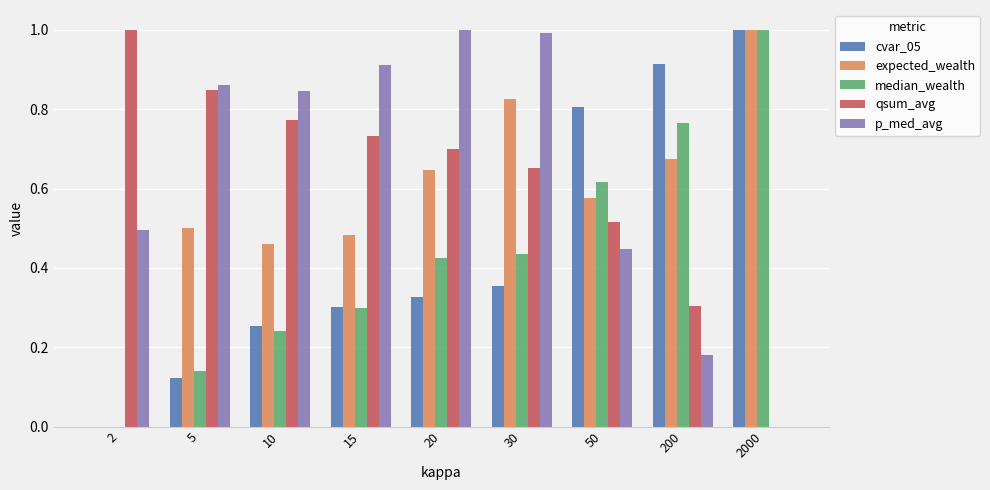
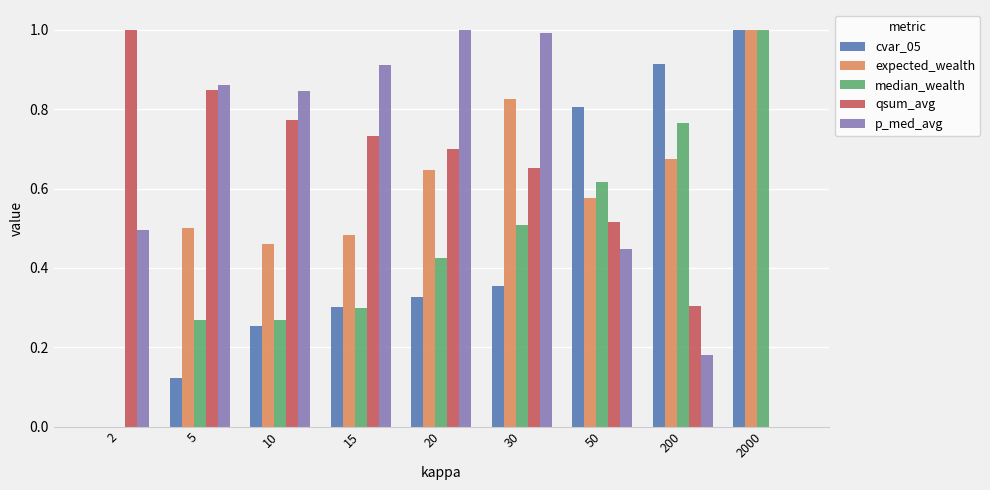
  {
    "median_wealth": {
      "2": 0.00,
-     "5": 0.14,
-     "10": 0.24,
+     "5": 0.27,
+     "10": 0.27,
      "15": 0.30,
      "20": 0.43,
-     "30": 0.43,
+     "30": 0.51,
      "50": 0.62,
      "200": 0.77,
      "2000": 1.00
    }
  }
